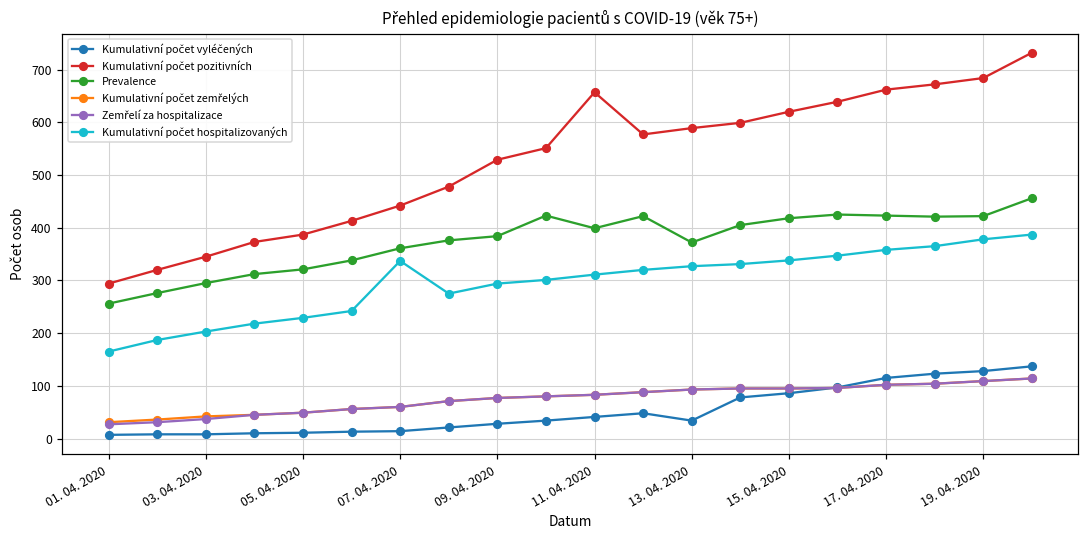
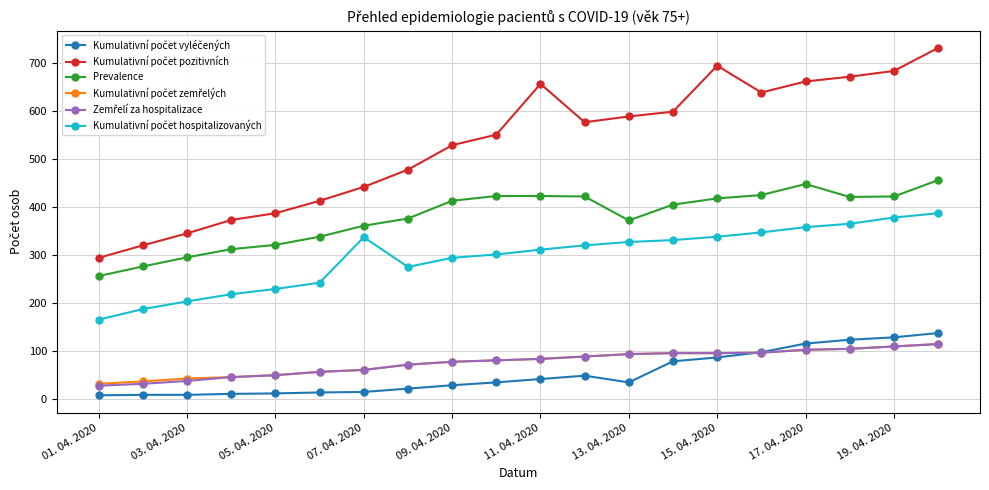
  {
    "Kumulativní počet vyléčených": {
      "01. 04. 2020": 10,
      "03. 04. 2020": 10,
      "05. 04. 2020": 10,
      "07. 04. 2020": 10,
      "09. 04. 2020": 30,
      "11. 04. 2020": 40,
      "13. 04. 2020": 30,
      "15. 04. 2020": 90,
      "17. 04. 2020": 120,
      "19. 04. 2020": 130
    },
    "Kumulativní počet pozitivních": {
      "01. 04. 2020": 290,
      "03. 04. 2020": 350,
      "05. 04. 2020": 390,
      "07. 04. 2020": 440,
      "09. 04. 2020": 530,
      "11. 04. 2020": 660,
      "13. 04. 2020": 590,
-     "15. 04. 2020": 620,
+     "15. 04. 2020": 700,
      "17. 04. 2020": 660,
      "19. 04. 2020": 680
    },
    "Prevalence": {
      "01. 04. 2020": 260,
      "03. 04. 2020": 300,
      "05. 04. 2020": 320,
      "07. 04. 2020": 360,
-     "09. 04. 2020": 380,
-     "11. 04. 2020": 400,
+     "09. 04. 2020": 410,
+     "11. 04. 2020": 420,
      "13. 04. 2020": 370,
      "15. 04. 2020": 420,
-     "17. 04. 2020": 420,
+     "17. 04. 2020": 450,
      "19. 04. 2020": 420
    },
    "Kumulativní počet hospitalizovaných": {
      "01. 04. 2020": 170,
      "03. 04. 2020": 200,
      "05. 04. 2020": 230,
      "07. 04. 2020": 340,
      "09. 04. 2020": 290,
      "11. 04. 2020": 310,
      "13. 04. 2020": 330,
      "15. 04. 2020": 340,
      "17. 04. 2020": 360,
      "19. 04. 2020": 380
    }
  }
